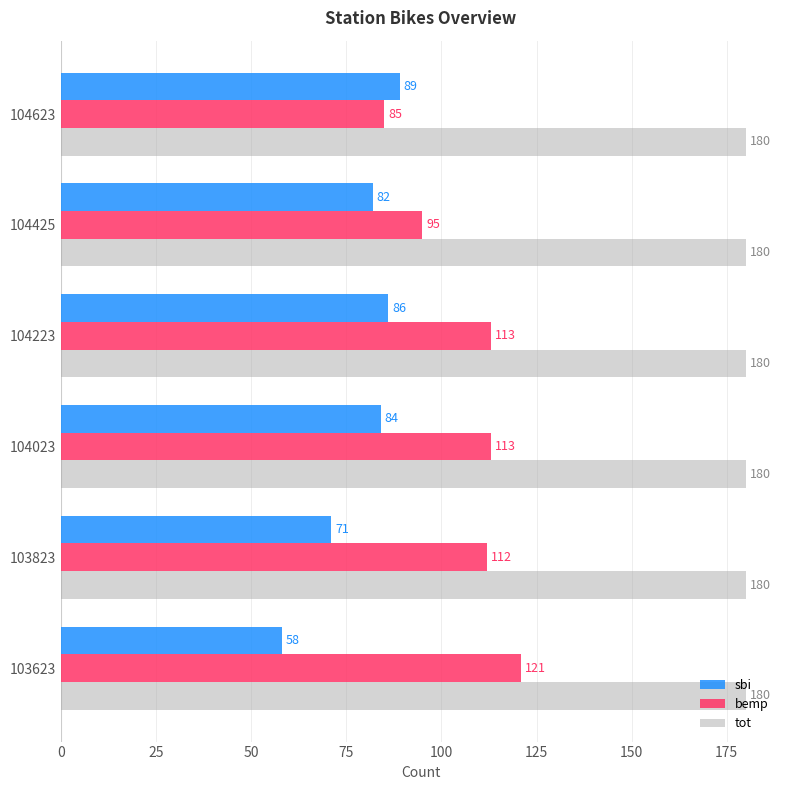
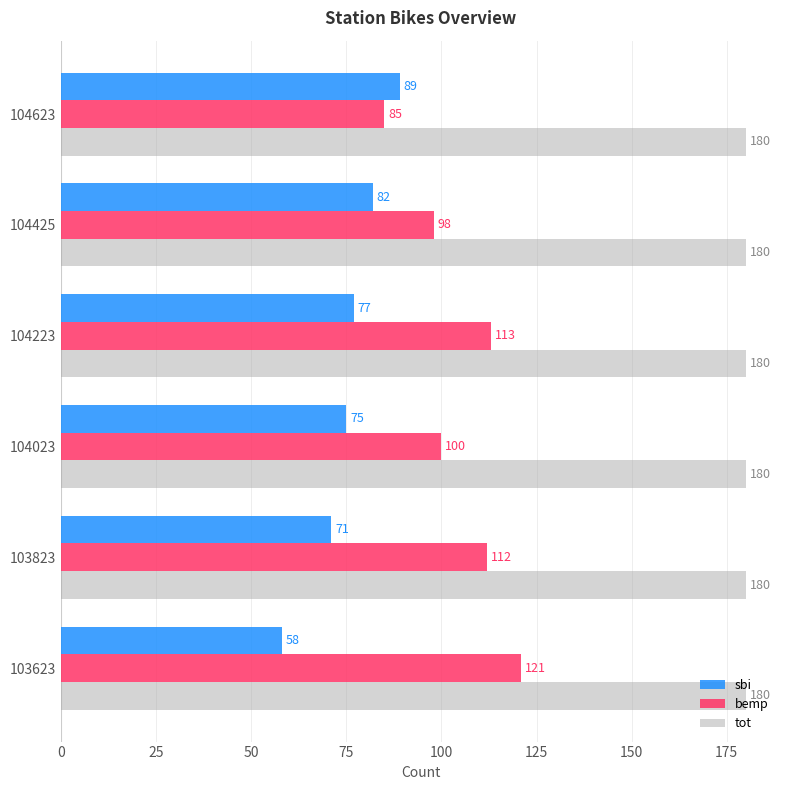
  {
    "sbi": {
      "104623": 89,
      "104425": 82,
-     "104223": 86,
-     "104023": 84,
+     "104223": 77,
+     "104023": 75,
      "103823": 71,
      "103623": 58
    },
    "bemp": {
      "104623": 85,
-     "104425": 95,
+     "104425": 98,
      "104223": 113,
-     "104023": 113,
+     "104023": 100,
      "103823": 112,
      "103623": 121
    },
    "tot": {
      "104623": 180,
      "104425": 180,
      "104223": 180,
      "104023": 180,
      "103823": 180,
      "103623": 180
    }
  }
